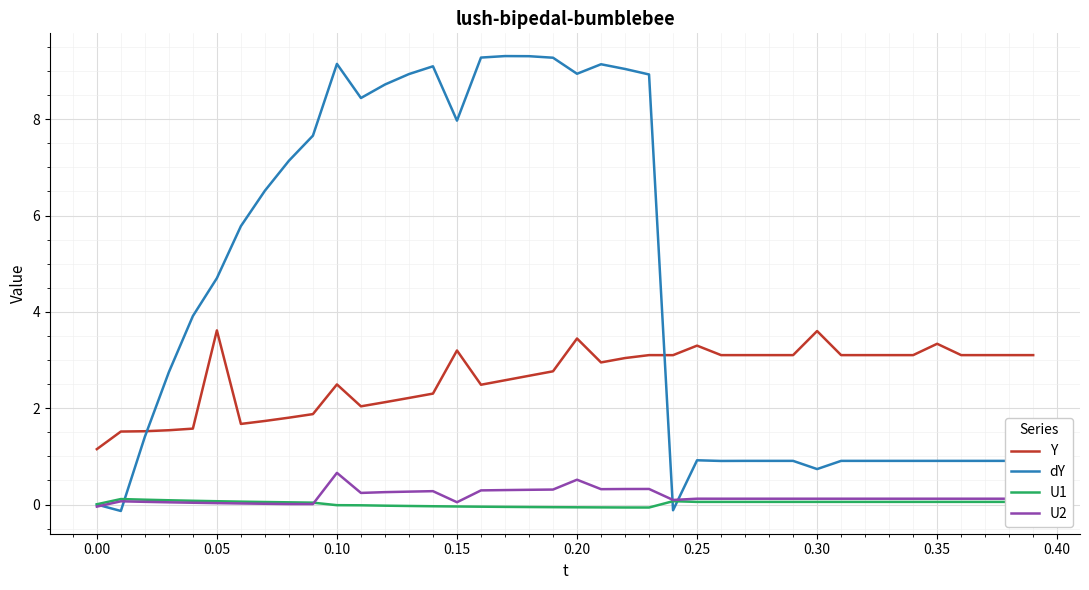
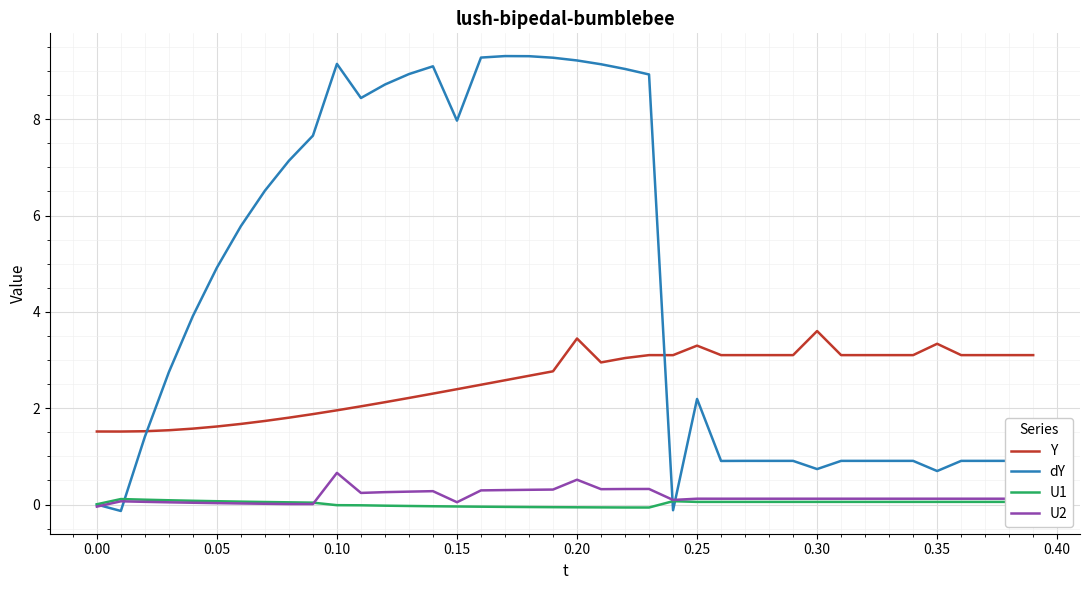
  {
    "Y": {
-     "0.00": 1.1,
-     "0.05": 3.6,
-     "0.10": 2.5,
-     "0.15": 3.2,
+     "0.00": 1.5,
+     "0.05": 1.6,
+     "0.10": 2.0,
+     "0.15": 2.4,
      "0.20": 3.4,
      "0.25": 3.3,
      "0.30": 3.6,
      "0.35": 3.3
    },
    "dY": {
-     "0.05": 4.7,
+     "0.05": 4.9,
      "0.10": 9.1,
      "0.15": 8.0,
-     "0.20": 8.9,
-     "0.25": 0.9,
+     "0.20": 9.2,
+     "0.25": 2.2,
      "0.30": 0.7,
-     "0.35": 0.9
+     "0.35": 0.7
    },
    "U1": {
      "0.10": 0.0,
      "0.15": 0.0,
      "0.20": -0.1,
      "0.25": 0.1,
      "0.30": 0.1,
      "0.35": 0.1
    },
    "U2": {
      "0.10": 0.7,
      "0.15": 0.0,
      "0.20": 0.5,
      "0.25": 0.1,
      "0.30": 0.1,
      "0.35": 0.1
    }
  }
